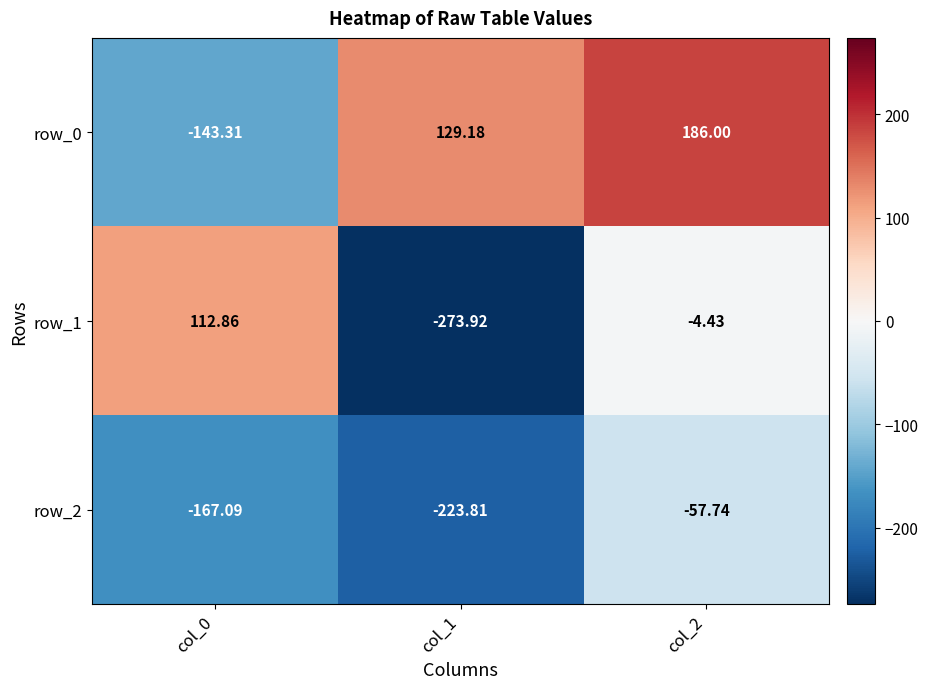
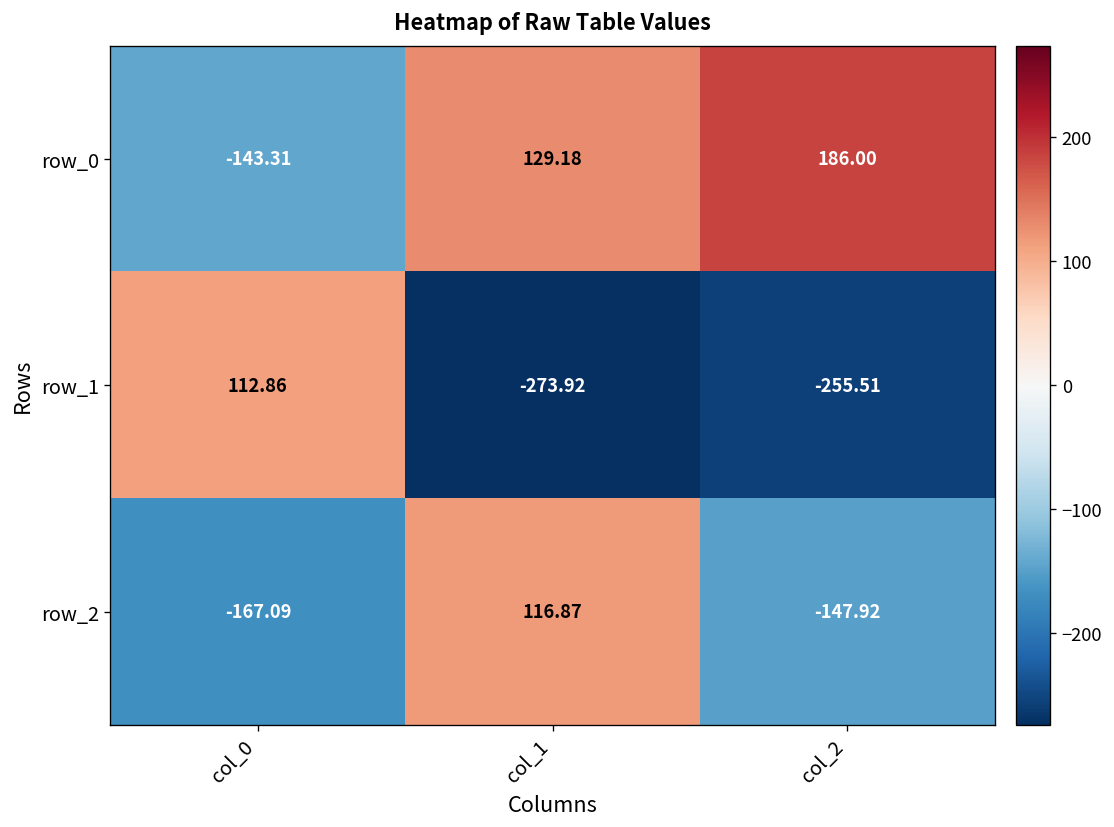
  {
    "row_0": {
      "col_0": -143.31,
      "col_1": 129.18,
      "col_2": 186.00
    },
    "row_1": {
      "col_0": 112.86,
      "col_1": -273.92,
-     "col_2": -4.43
+     "col_2": -255.51
    },
    "row_2": {
      "col_0": -167.09,
-     "col_1": -223.81,
-     "col_2": -57.74
+     "col_1": 116.87,
+     "col_2": -147.92
    }
  }
